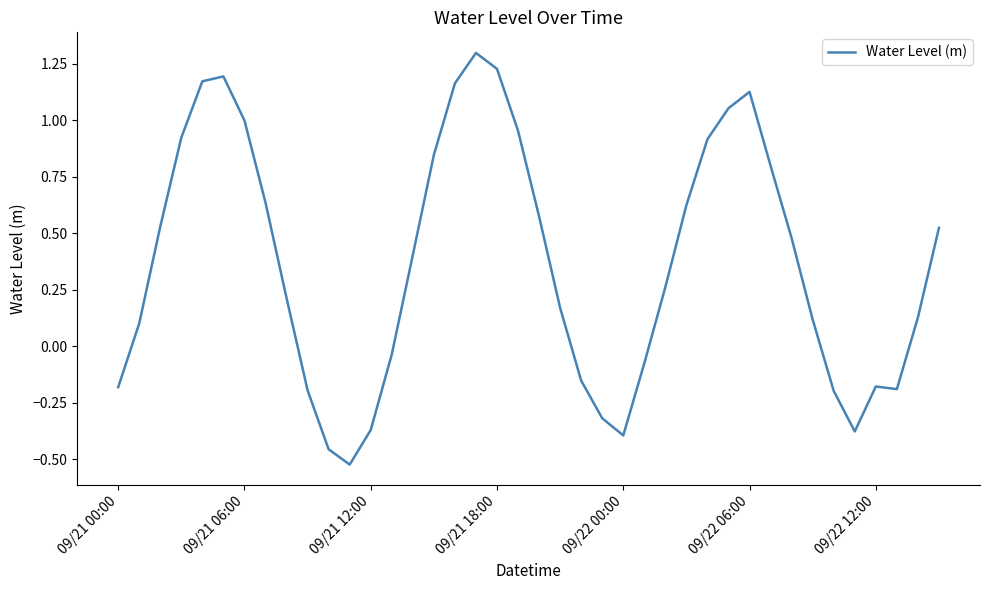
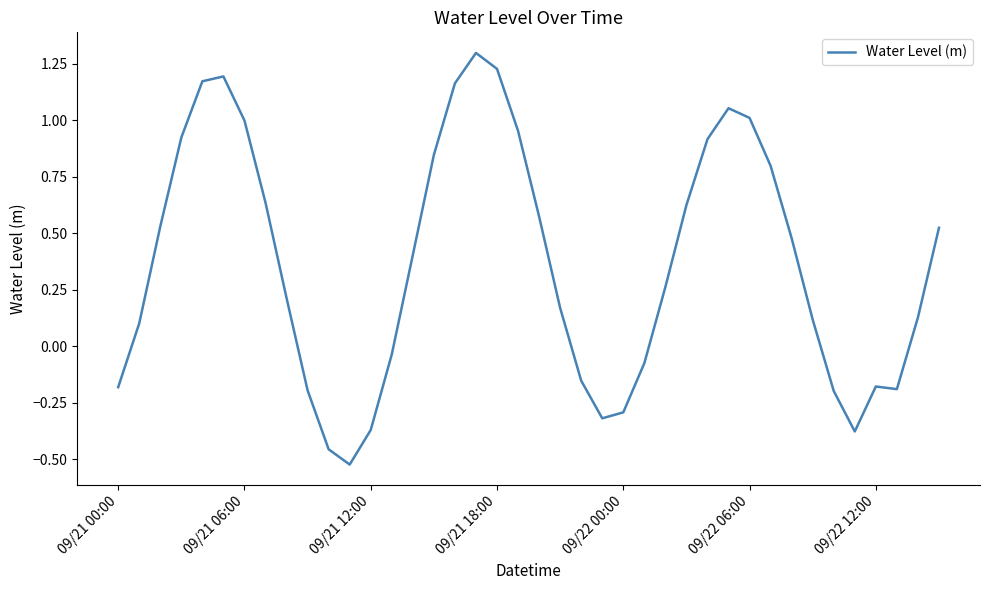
  {
    "09/21 00:00": -0.18,
    "09/21 06:00": 1.00,
    "09/21 12:00": -0.37,
    "09/21 18:00": 1.23,
-   "09/22 00:00": -0.40,
-   "09/22 06:00": 1.12,
+   "09/22 00:00": -0.29,
+   "09/22 06:00": 1.01,
    "09/22 12:00": -0.18
  }
